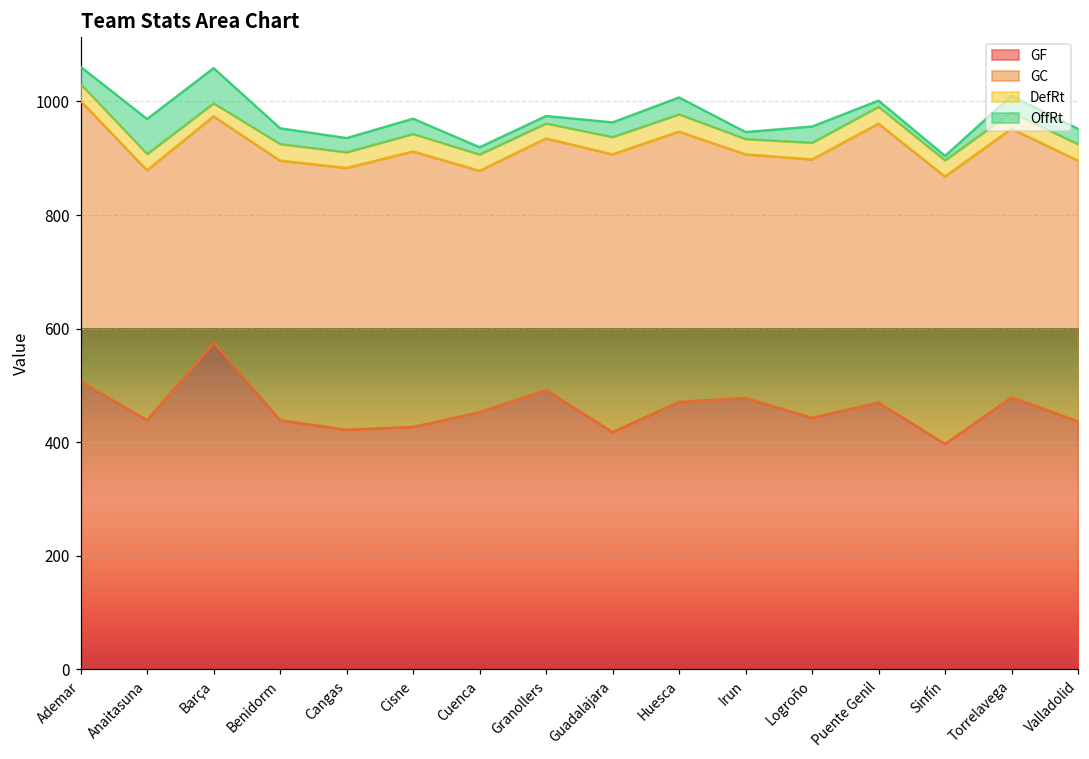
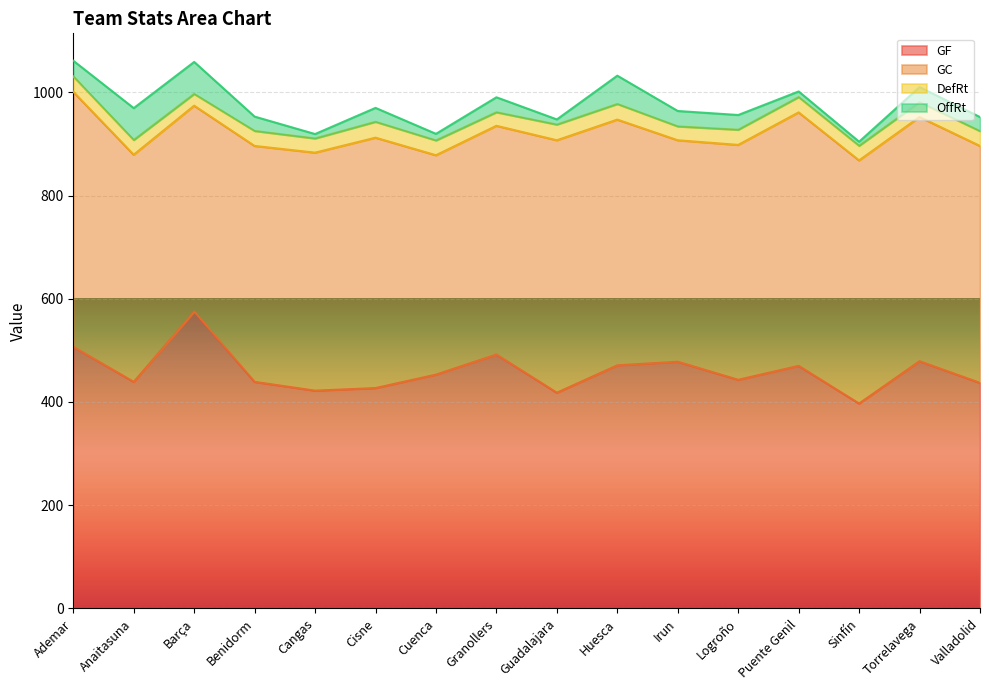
  {
    "OffRt": {
      "Ademar": 30,
      "Anaitasuna": 60,
      "Barça": 60,
      "Benidorm": 30,
-     "Cangas": 30,
+     "Cangas": 10,
      "Cisne": 30,
      "Cuenca": 10,
-     "Granollers": 10,
-     "Guadalajara": 30,
-     "Huesca": 30,
-     "Irun": 10,
+     "Granollers": 30,
+     "Guadalajara": 10,
+     "Huesca": 50,
+     "Irun": 30,
      "Logroño": 30,
      "Puente Genil": 10,
      "Sinfín": 10,
      "Valladolid": 30
    }
  }
